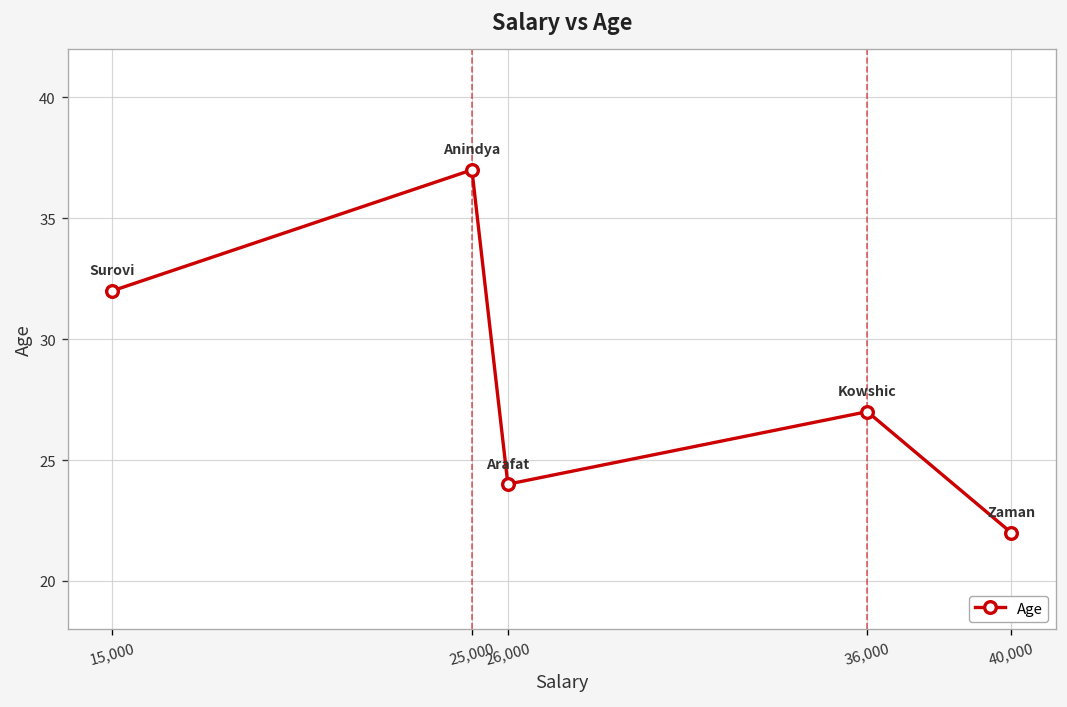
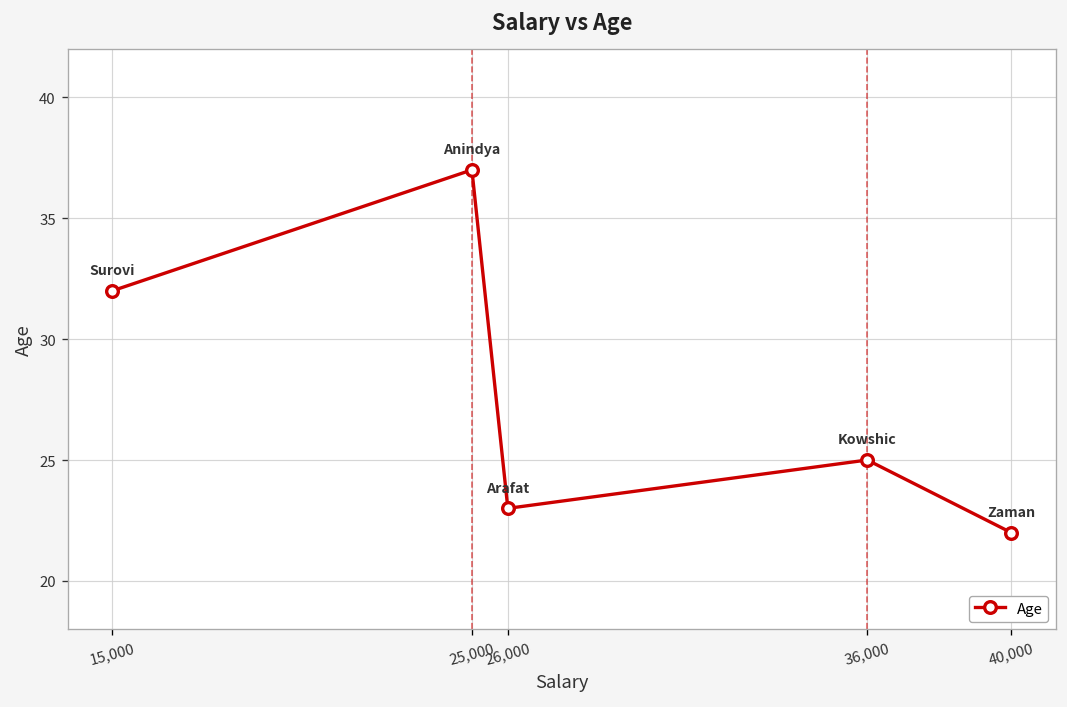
  {
    "15,000": 32,
    "25,000": 37,
-   "26,000": 24,
-   "36,000": 27,
+   "26,000": 23,
+   "36,000": 25,
    "40,000": 22
  }
